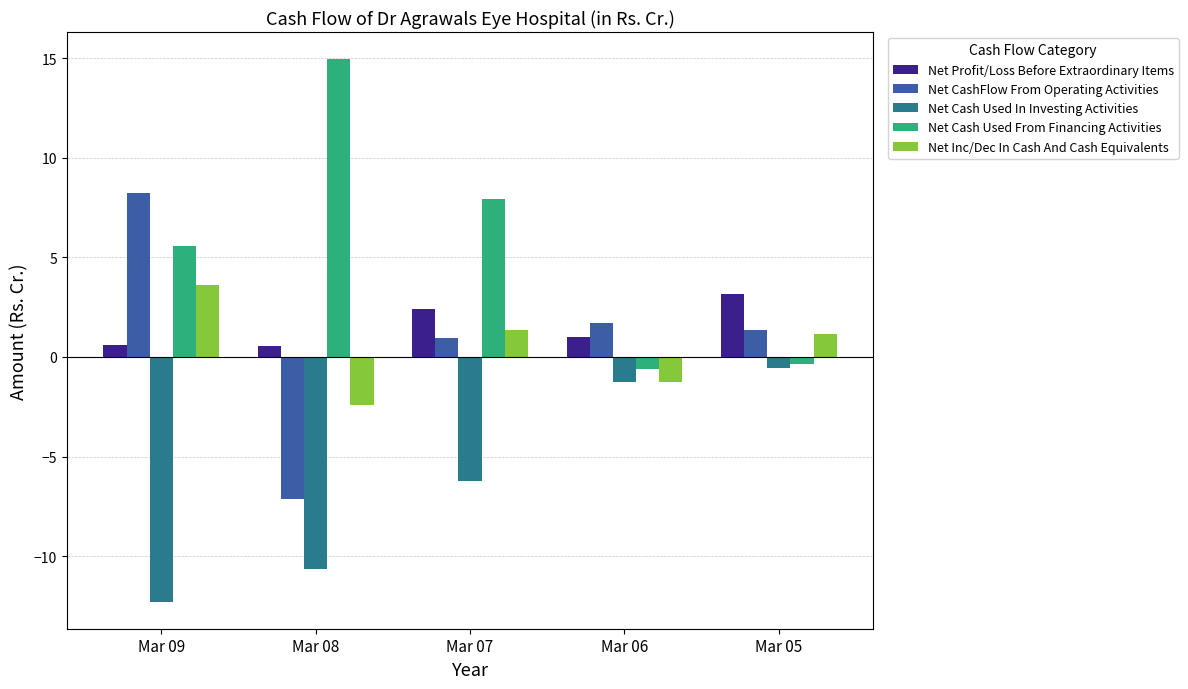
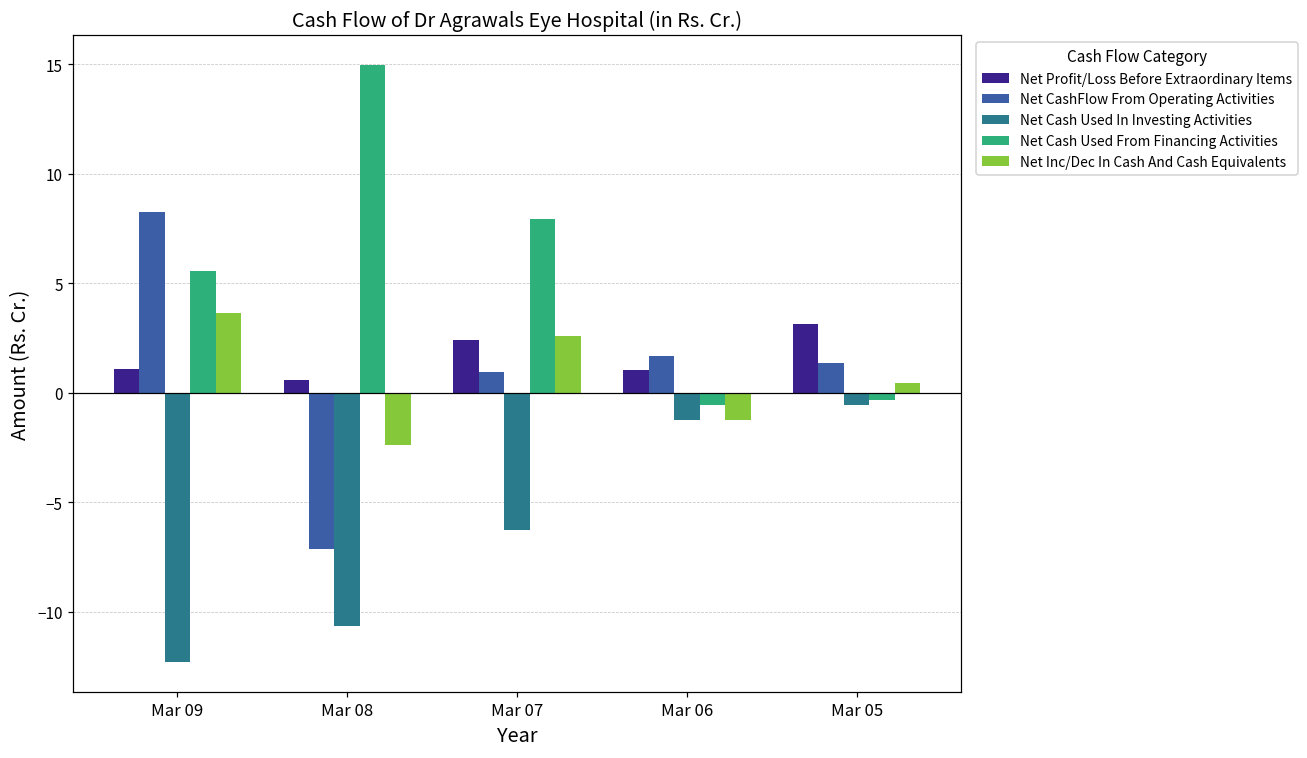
  {
    "Net Profit/Loss Before Extraordinary Items": {
-     "Mar 09": 0.6,
+     "Mar 09": 1.1,
      "Mar 08": 0.6,
      "Mar 07": 2.4,
      "Mar 06": 1.0,
      "Mar 05": 3.2
    },
    "Net Inc/Dec In Cash And Cash Equivalents": {
      "Mar 09": 3.6,
      "Mar 08": -2.4,
-     "Mar 07": 1.4,
+     "Mar 07": 2.6,
      "Mar 06": -1.3,
-     "Mar 05": 1.2
+     "Mar 05": 0.5
    }
  }
